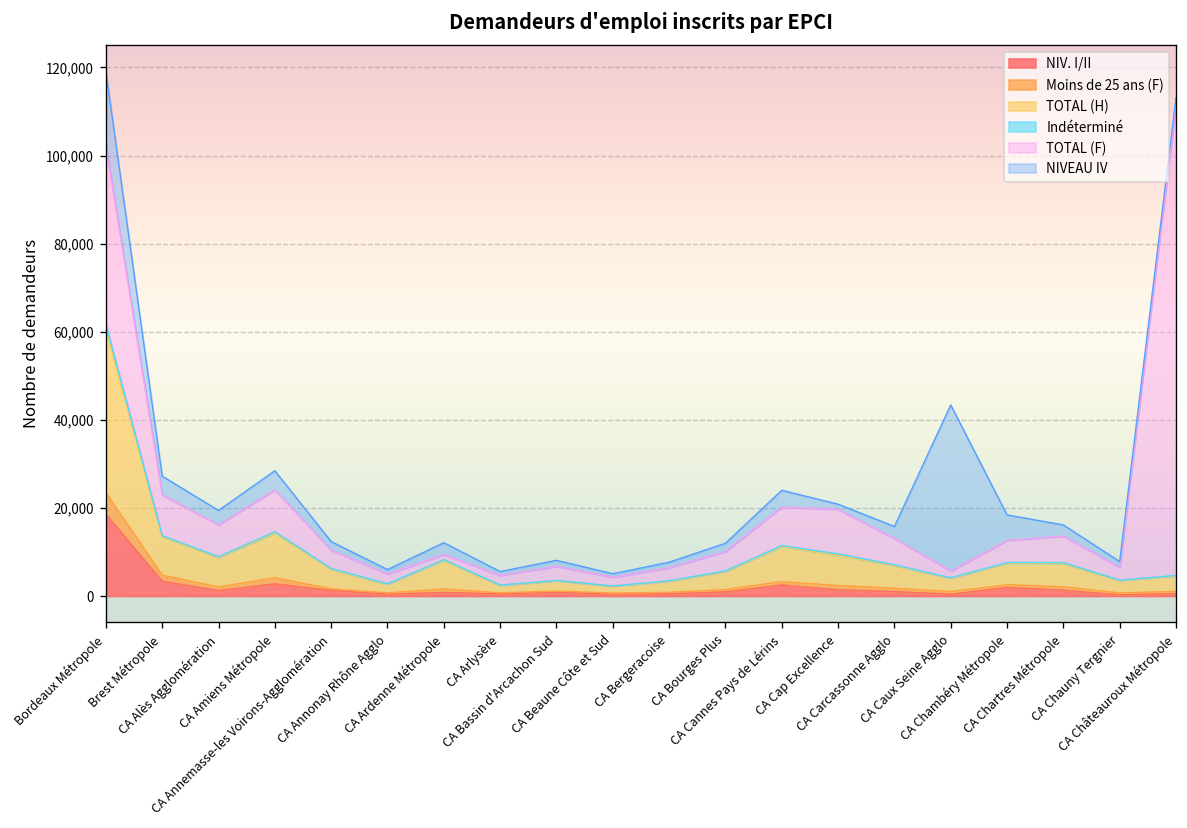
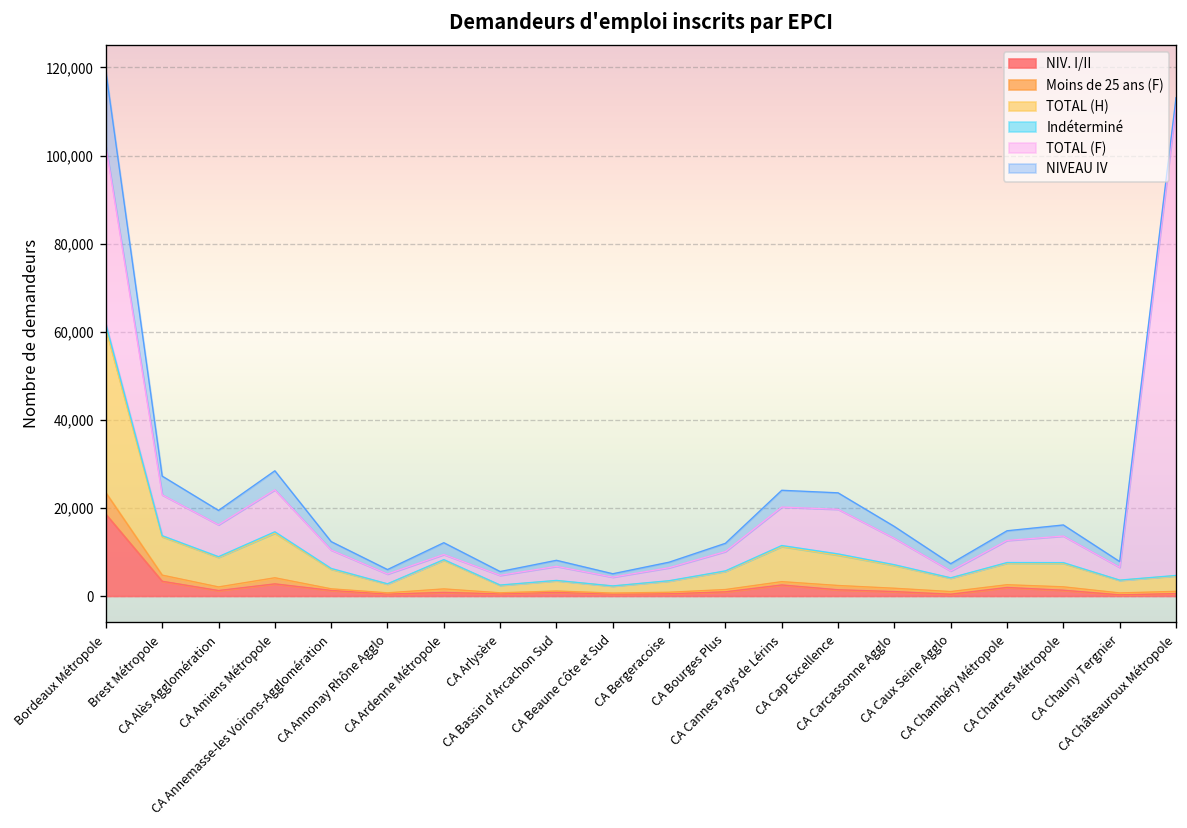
  {
    "NIV. I/II": {
      "Bordeaux Métropole": "19,000",
      "Brest Métropole": "3,000",
      "CA Alès Agglomération": "1,000",
      "CA Amiens Métropole": "3,000",
      "CA Ardenne Métropole": "1,000",
      "CA Cannes Pays de Lérins": "3,000",
      "CA Cap Excellence": "1,000",
      "CA Carcassonne Agglo": "1,000",
      "CA Chartres Métropole": "1,000"
    },
    "Indéterminé": {
      "Bordeaux Métropole": "1,000"
    },
    "TOTAL (F)": {
      "Bordeaux Métropole": "40,000",
      "Brest Métropole": "9,000",
      "CA Alès Agglomération": "7,000",
      "CA Amiens Métropole": "10,000",
      "CA Annemasse-les Voirons-Agglomération": "4,000",
      "CA Annonay Rhône Agglo": "2,000",
      "CA Ardenne Métropole": "1,000",
      "CA Arlysère": "2,000",
      "CA Bassin d'Arcachon Sud": "3,000",
      "CA Beaune Côte et Sud": "2,000",
      "CA Bergeracoise": "3,000",
      "CA Bourges Plus": "4,000",
      "CA Cannes Pays de Lérins": "9,000",
      "CA Cap Excellence": "10,000",
      "CA Carcassonne Agglo": "6,000",
      "CA Caux Seine Agglo": "2,000",
      "CA Chambéry Métropole": "5,000",
      "CA Chartres Métropole": "6,000",
      "CA Chauny Tergnier": "3,000",
      "CA Châteauroux Métropole": "107,000"
    },
    "NIVEAU IV": {
      "Bordeaux Métropole": "17,000",
      "Brest Métropole": "4,000",
      "CA Alès Agglomération": "3,000",
      "CA Amiens Métropole": "4,000",
      "CA Annemasse-les Voirons-Agglomération": "2,000",
      "CA Annonay Rhône Agglo": "1,000",
      "CA Ardenne Métropole": "3,000",
      "CA Arlysère": "1,000",
      "CA Bassin d'Arcachon Sud": "1,000",
      "CA Beaune Côte et Sud": "1,000",
      "CA Bergeracoise": "1,000",
      "CA Bourges Plus": "2,000",
      "CA Cannes Pays de Lérins": "4,000",
-     "CA Cap Excellence": "1,000",
+     "CA Cap Excellence": "4,000",
      "CA Carcassonne Agglo": "3,000",
-     "CA Caux Seine Agglo": "38,000",
-     "CA Chambéry Métropole": "6,000",
+     "CA Caux Seine Agglo": "2,000",
+     "CA Chambéry Métropole": "2,000",
      "CA Chartres Métropole": "3,000",
      "CA Chauny Tergnier": "1,000",
      "CA Châteauroux Métropole": "2,000"
    }
  }
